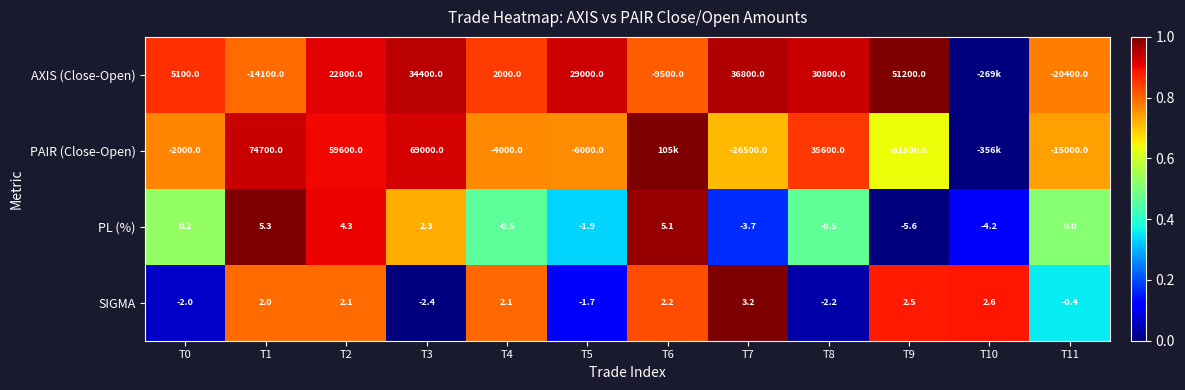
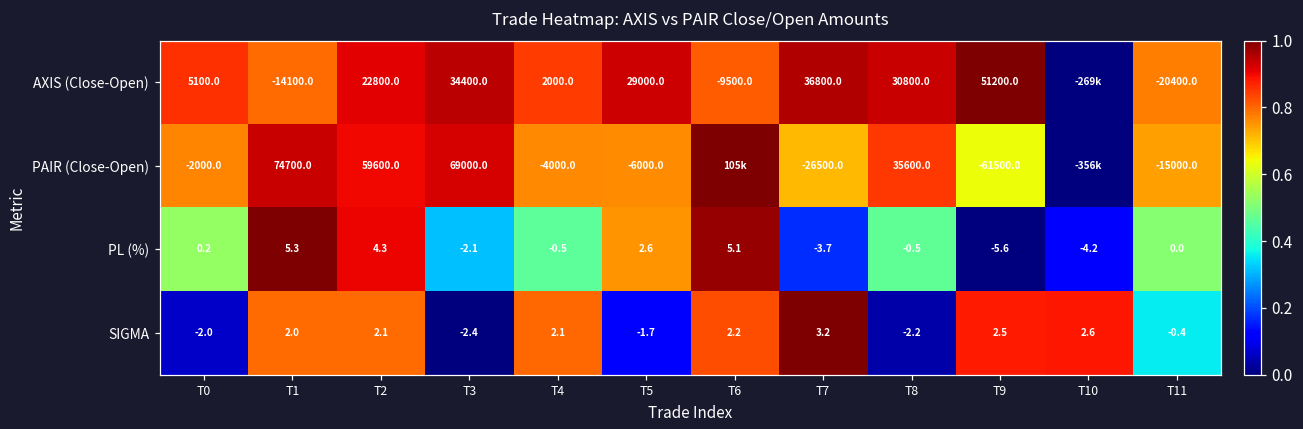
  {
    "AXIS (Close-Open)": {
      "T0": "5100.0",
      "T1": "-14100.0",
      "T2": "22800.0",
      "T3": "34400.0",
      "T4": "2000.0",
      "T5": "29000.0",
      "T6": "-9500.0",
      "T7": "36800.0",
      "T8": "30800.0",
      "T9": "51200.0",
      "T10": "-269k",
      "T11": "-20400.0"
    },
    "PAIR (Close-Open)": {
      "T0": "-2000.0",
      "T1": "74700.0",
      "T2": "59600.0",
      "T3": "69000.0",
      "T4": "-4000.0",
      "T5": "-6000.0",
      "T6": "105k",
      "T7": "-26500.0",
      "T8": "35600.0",
      "T9": "-61500.0",
      "T10": "-356k",
      "T11": "-15000.0"
    },
    "PL (%)": {
      "T0": "0.2",
      "T1": "5.3",
      "T2": "4.3",
-     "T3": "2.3",
+     "T3": "-2.1",
      "T4": "-0.5",
-     "T5": "-1.9",
+     "T5": "2.6",
      "T6": "5.1",
      "T7": "-3.7",
      "T8": "-0.5",
      "T9": "-5.6",
      "T10": "-4.2",
      "T11": "0.0"
    },
    "SIGMA": {
      "T0": "-2.0",
      "T1": "2.0",
      "T2": "2.1",
      "T3": "-2.4",
      "T4": "2.1",
      "T5": "-1.7",
      "T6": "2.2",
      "T7": "3.2",
      "T8": "-2.2",
      "T9": "2.5",
      "T10": "2.6",
      "T11": "-0.4"
    }
  }
